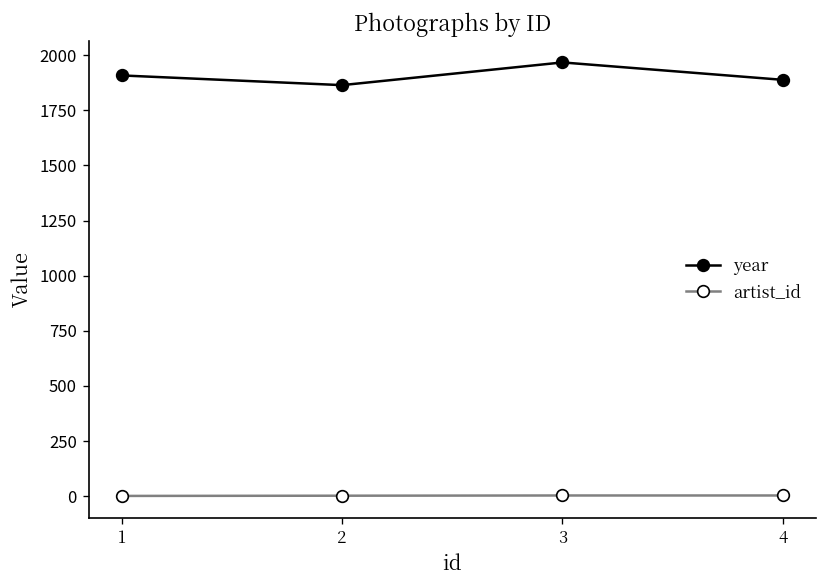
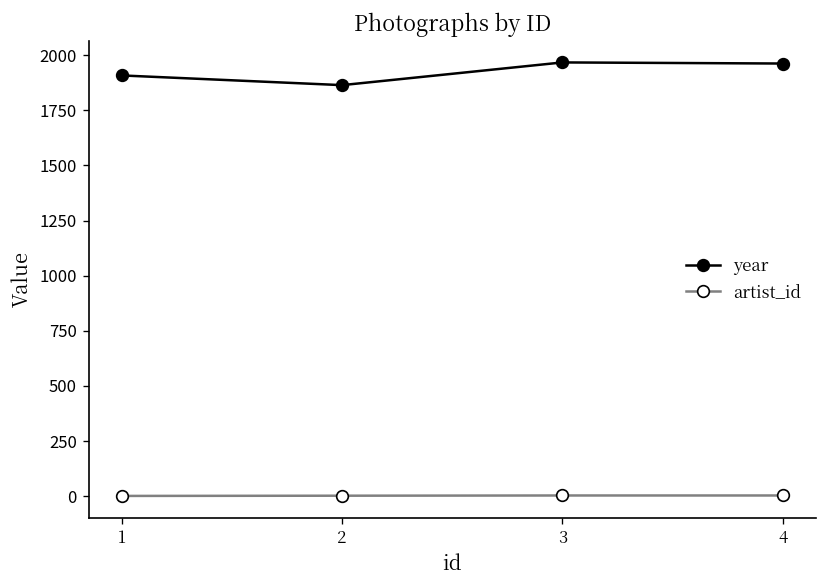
  {
    "year": {
      "1": 1910,
      "2": 1860,
      "3": 1970,
-     "4": 1890
+     "4": 1960
    },
    "artist_id": {
      "1": 0,
      "2": 0,
      "3": 0,
      "4": 0
    }
  }
